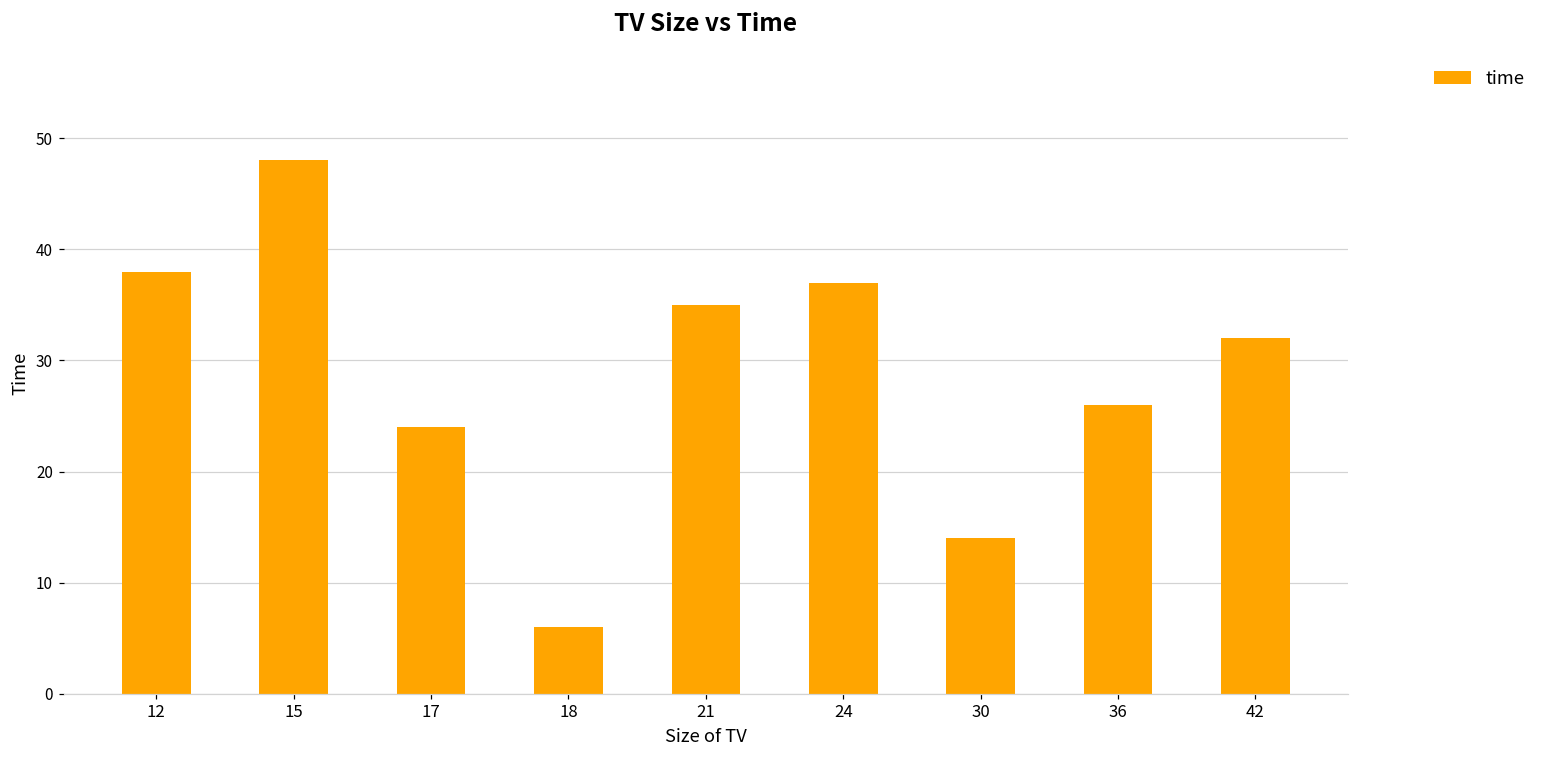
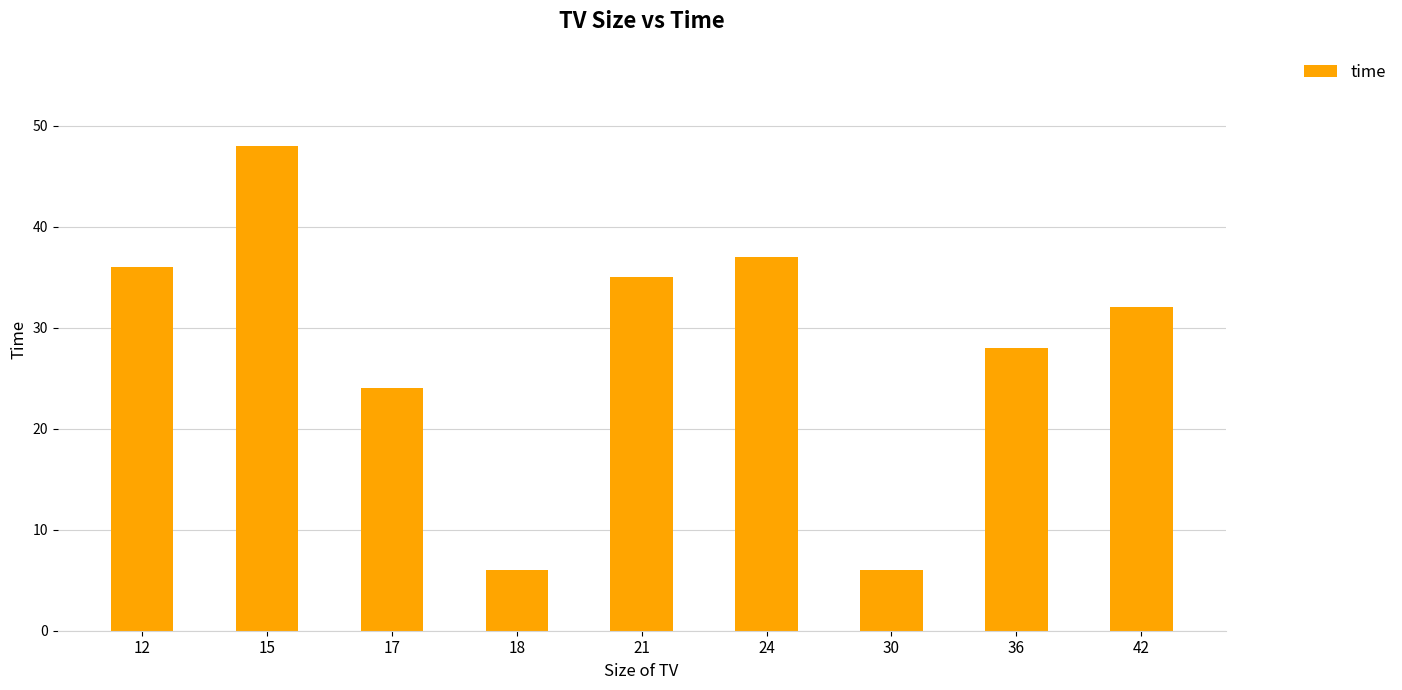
  {
-   "12": 38,
+   "12": 36,
    "15": 48,
    "17": 24,
    "18": 6,
    "21": 35,
    "24": 37,
-   "30": 14,
-   "36": 26,
+   "30": 6,
+   "36": 28,
    "42": 32
  }
